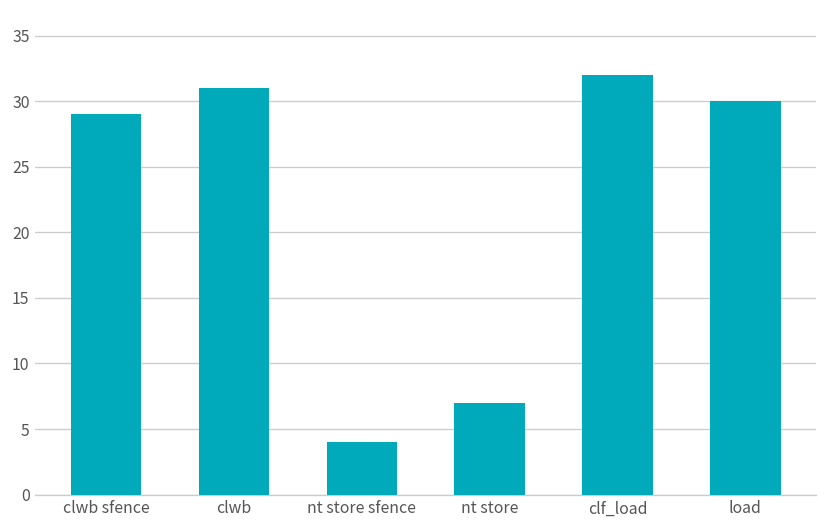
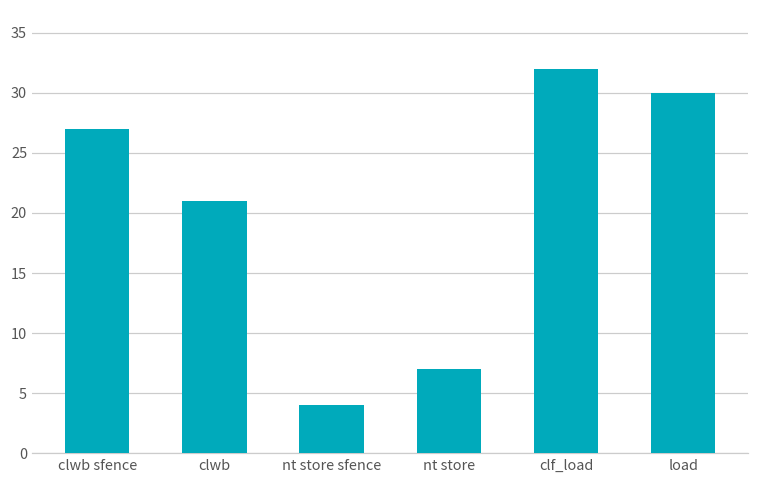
  {
-   "clwb sfence": 29,
-   "clwb": 31,
+   "clwb sfence": 27,
+   "clwb": 21,
    "nt store sfence": 4,
    "nt store": 7,
    "clf_load": 32,
    "load": 30
  }
